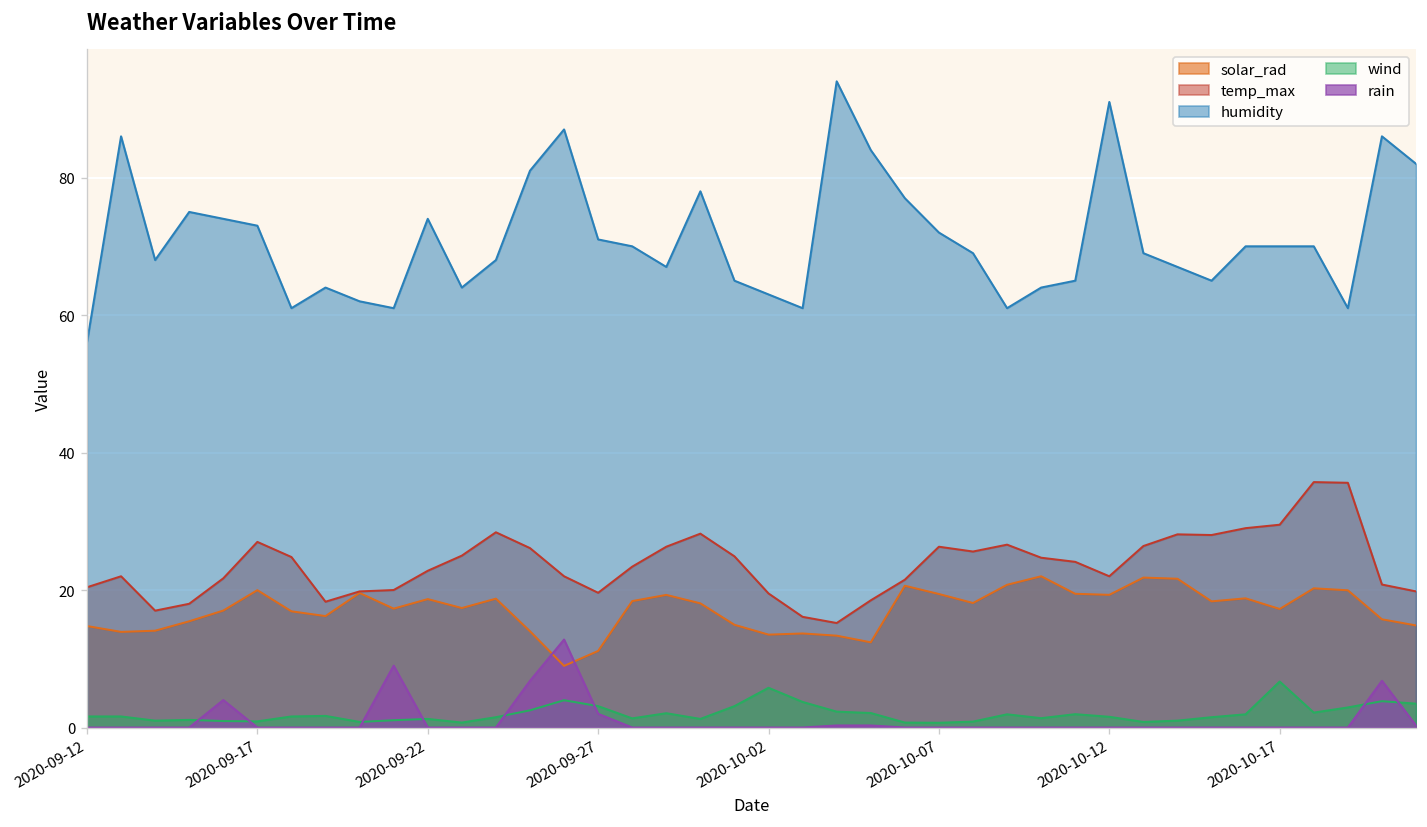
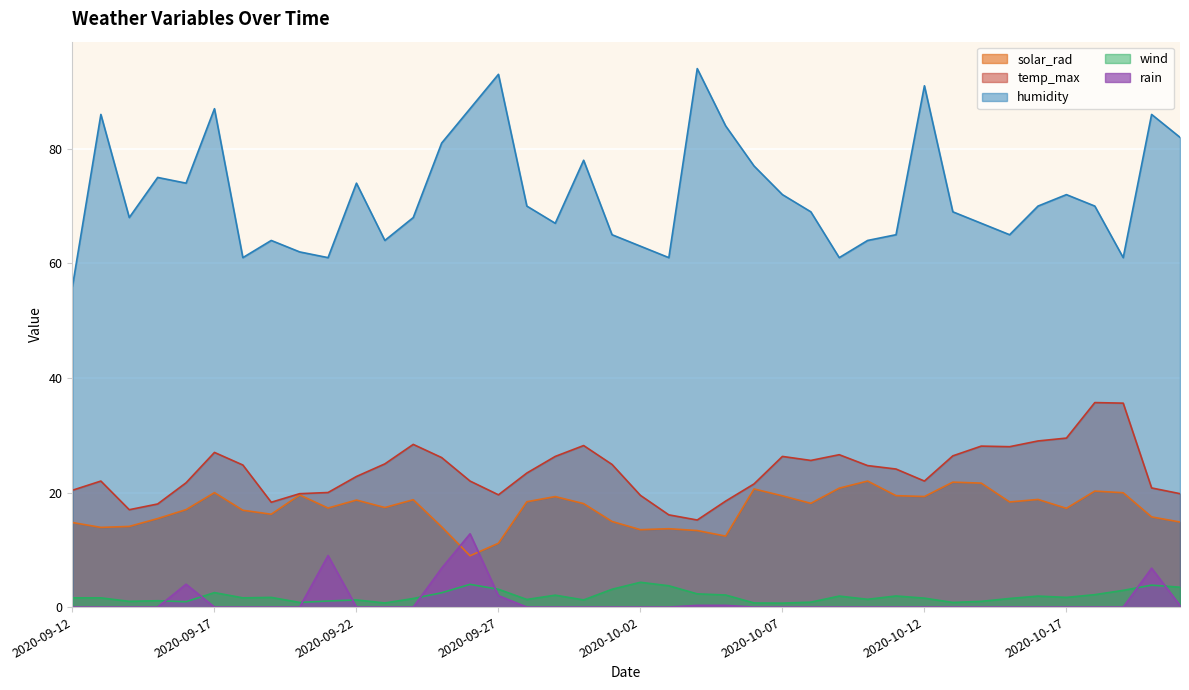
  {
    "humidity": {
      "2020-09-12": 56,
-     "2020-09-17": 73,
+     "2020-09-17": 87,
      "2020-09-22": 74,
-     "2020-09-27": 71,
+     "2020-09-27": 93,
      "2020-10-02": 63,
      "2020-10-07": 72,
      "2020-10-12": 91,
-     "2020-10-17": 70
+     "2020-10-17": 72
    },
    "wind": {
      "2020-09-12": 2,
-     "2020-09-17": 1,
+     "2020-09-17": 3,
      "2020-09-22": 1,
      "2020-09-27": 3,
-     "2020-10-02": 6,
+     "2020-10-02": 4,
      "2020-10-07": 1,
      "2020-10-12": 2,
-     "2020-10-17": 7
+     "2020-10-17": 2
    },
    "rain": {
      "2020-09-12": 0,
      "2020-09-17": 0,
      "2020-09-22": 0,
      "2020-09-27": 2,
      "2020-10-02": 0,
      "2020-10-07": 0,
      "2020-10-12": 0,
      "2020-10-17": 0
    }
  }
